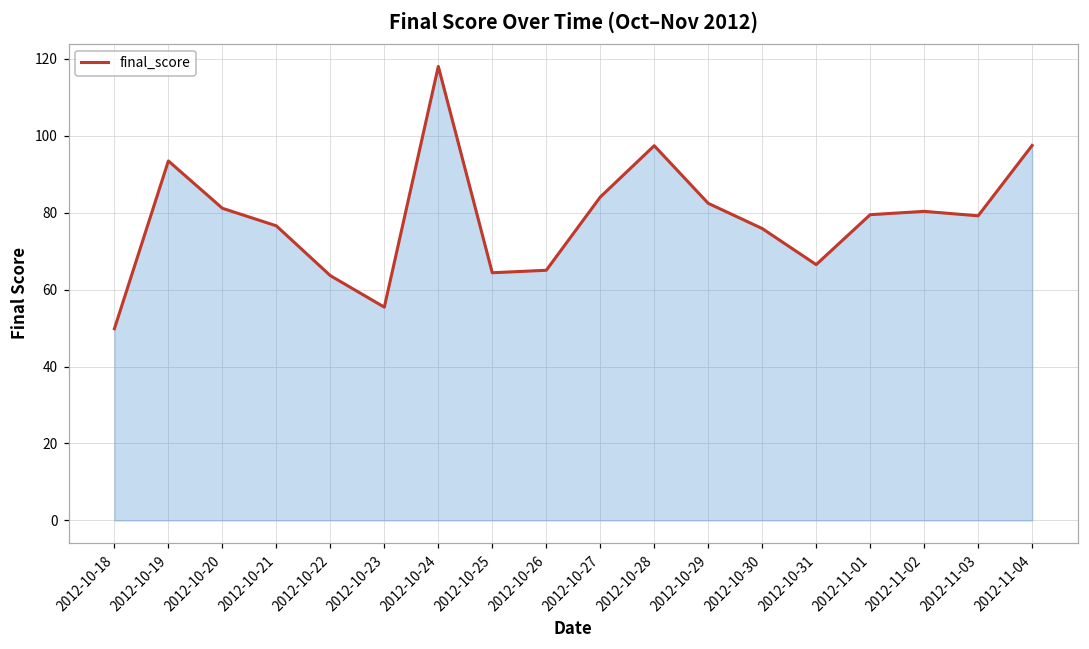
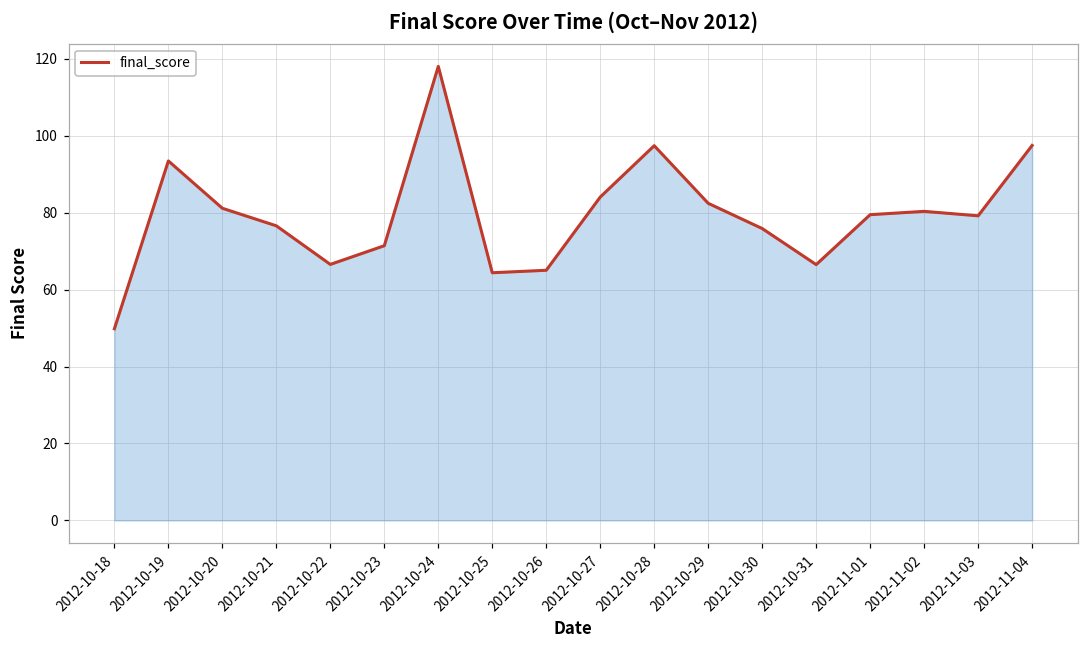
  {
    "2012-10-18": 50,
    "2012-10-19": 93,
    "2012-10-20": 81,
    "2012-10-21": 77,
-   "2012-10-22": 64,
-   "2012-10-23": 55,
+   "2012-10-22": 67,
+   "2012-10-23": 71,
    "2012-10-24": 118,
    "2012-10-25": 64,
    "2012-10-26": 65,
    "2012-10-27": 84,
    "2012-10-28": 97,
    "2012-10-29": 82,
    "2012-10-30": 76,
    "2012-10-31": 66,
    "2012-11-01": 79,
    "2012-11-02": 80,
    "2012-11-03": 79,
    "2012-11-04": 97
  }
